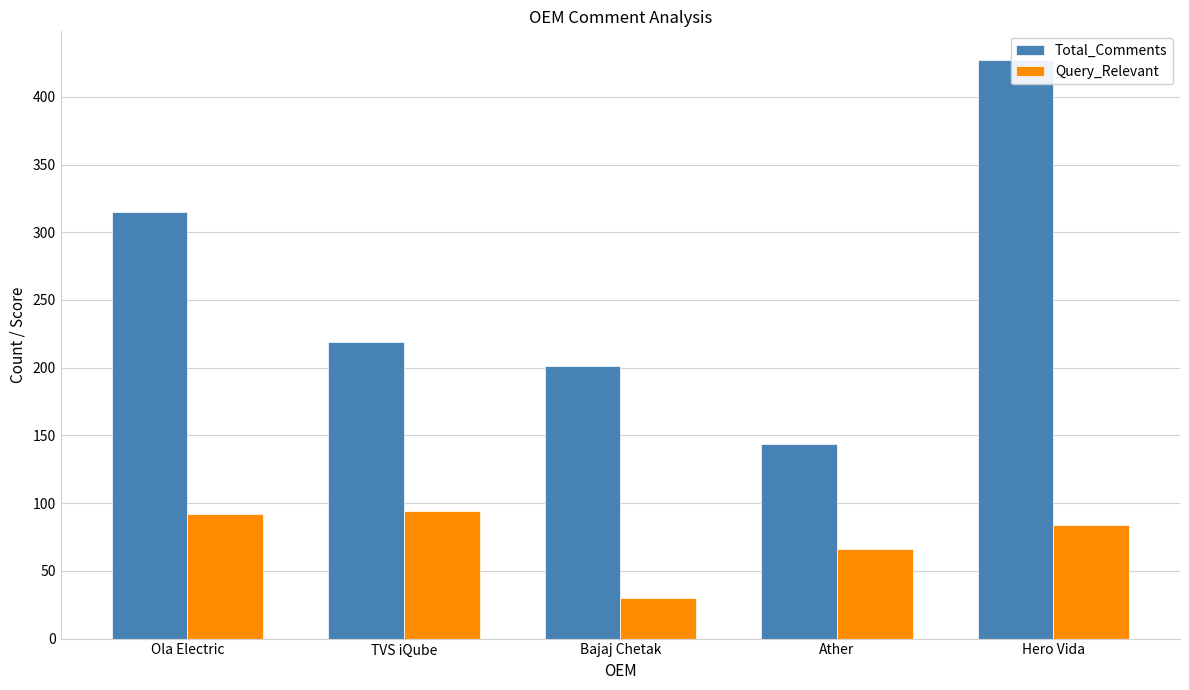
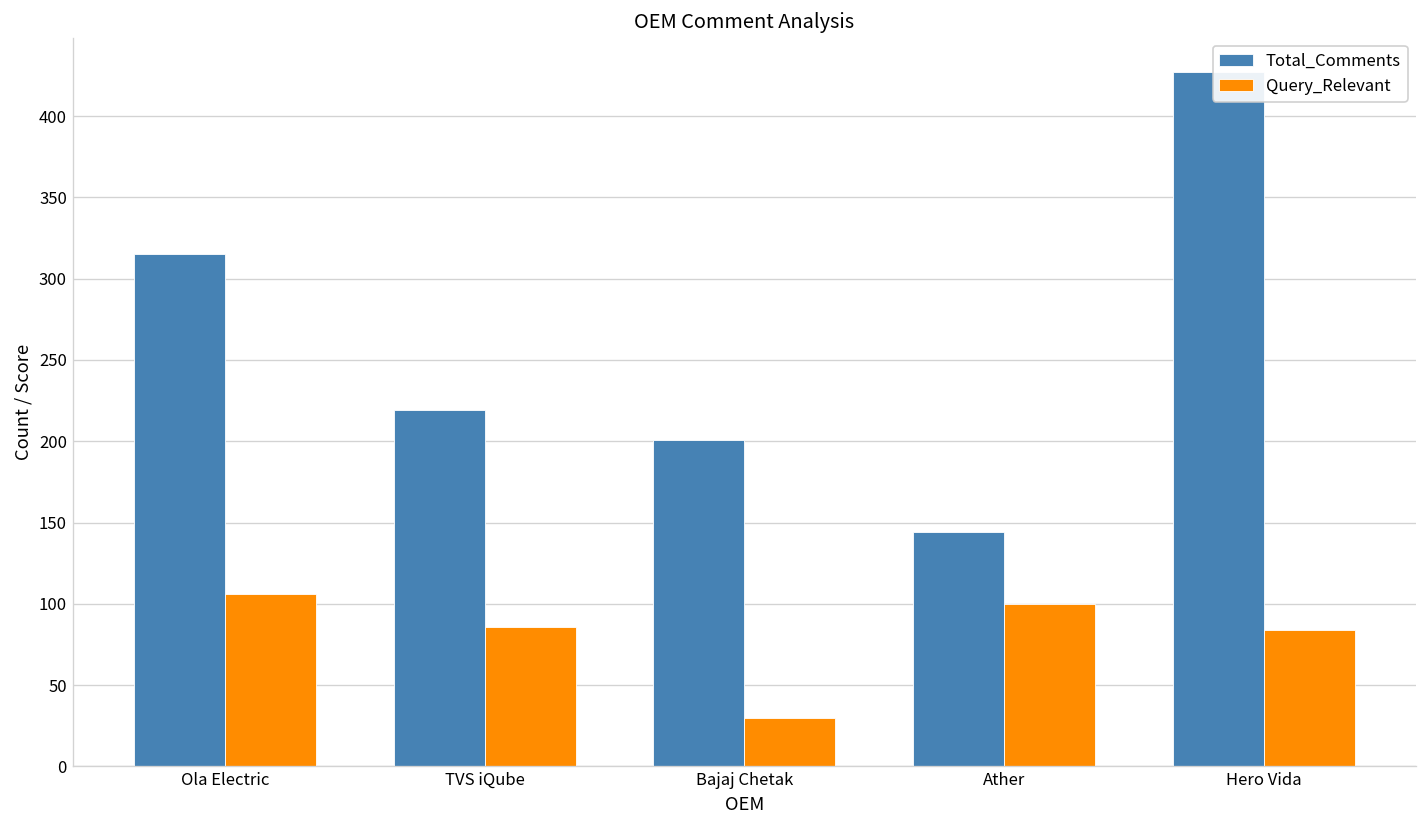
  {
    "Total_Comments": {
      "Ola Electric": 315,
      "TVS iQube": 219,
      "Bajaj Chetak": 201,
      "Ather": 144
    },
    "Query_Relevant": {
-     "Ola Electric": 92,
-     "TVS iQube": 94,
+     "Ola Electric": 106,
+     "TVS iQube": 86,
      "Bajaj Chetak": 30,
-     "Ather": 66,
+     "Ather": 100,
      "Hero Vida": 84
    }
  }
